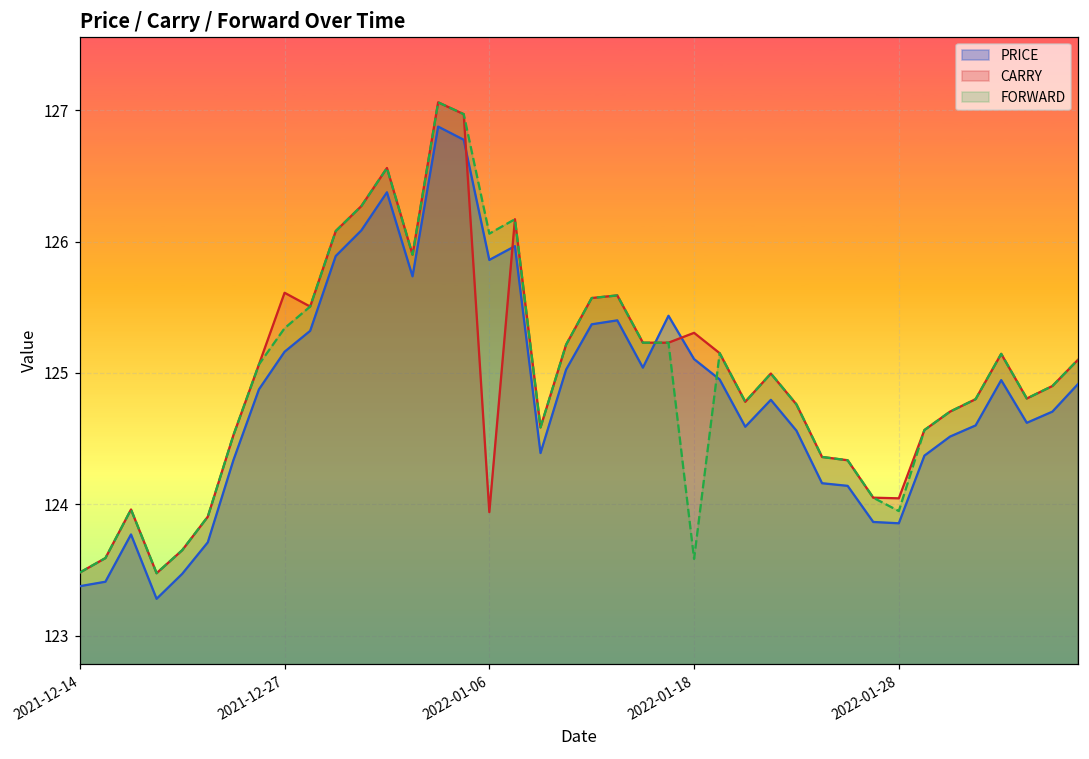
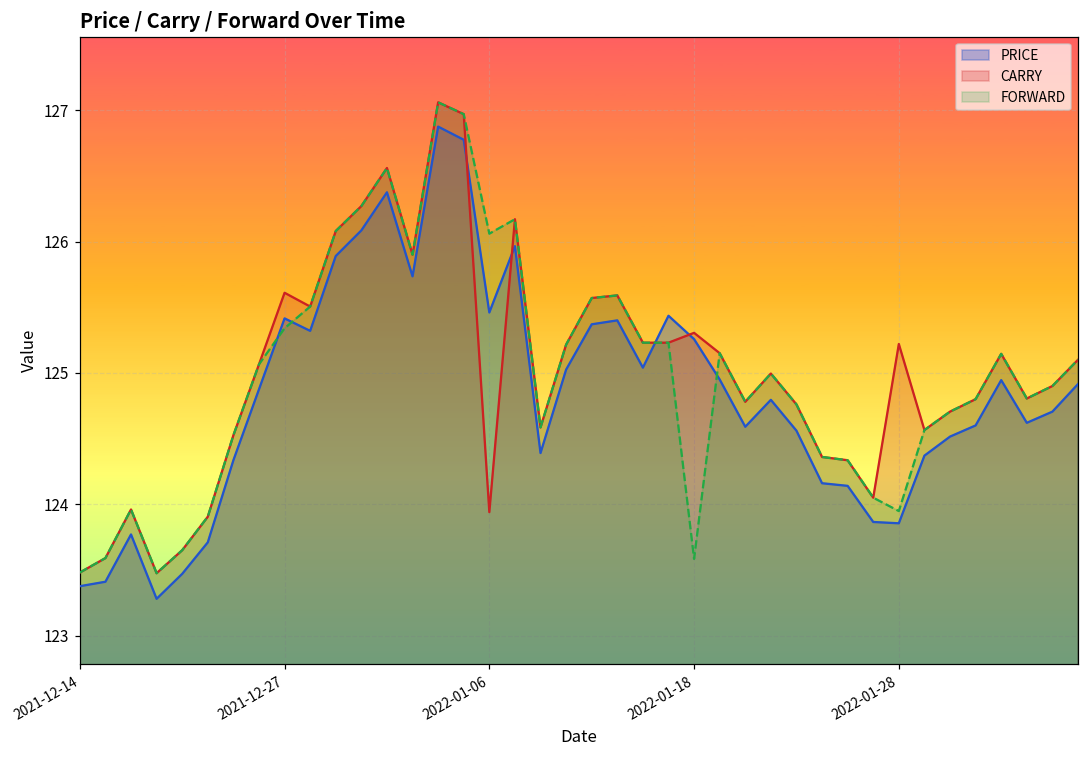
  {
    "PRICE": {
      "2021-12-14": 123.38,
-     "2021-12-27": 125.16,
-     "2022-01-06": 125.86,
-     "2022-01-18": 125.11,
+     "2021-12-27": 125.42,
+     "2022-01-06": 125.46,
+     "2022-01-18": 125.26,
      "2022-01-28": 123.86
    },
    "CARRY": {
      "2021-12-27": 125.61,
      "2022-01-06": 123.94,
      "2022-01-18": 125.31,
-     "2022-01-28": 124.05
+     "2022-01-28": 125.22
    },
    "FORWARD": {
      "2021-12-27": 125.34,
      "2022-01-06": 126.06,
      "2022-01-18": 123.58,
      "2022-01-28": 123.95
    }
  }
